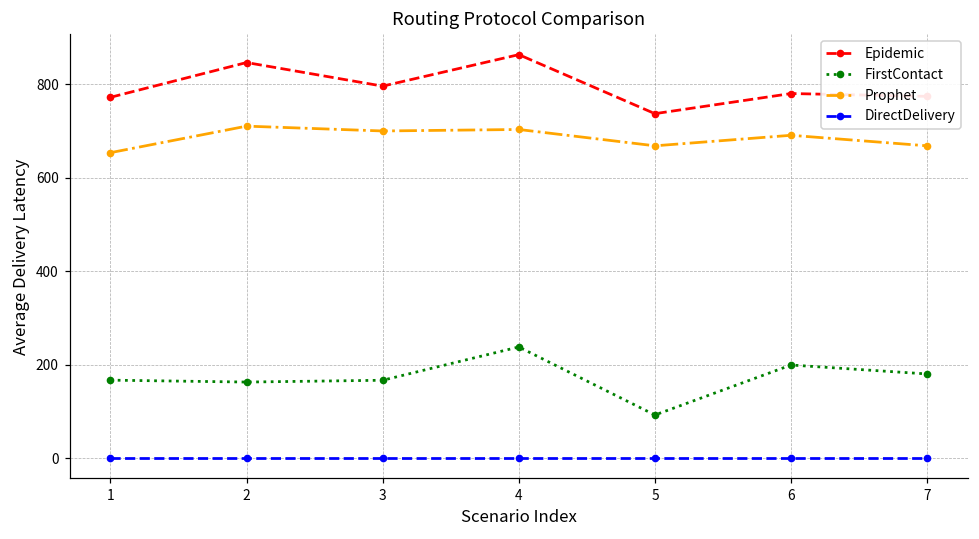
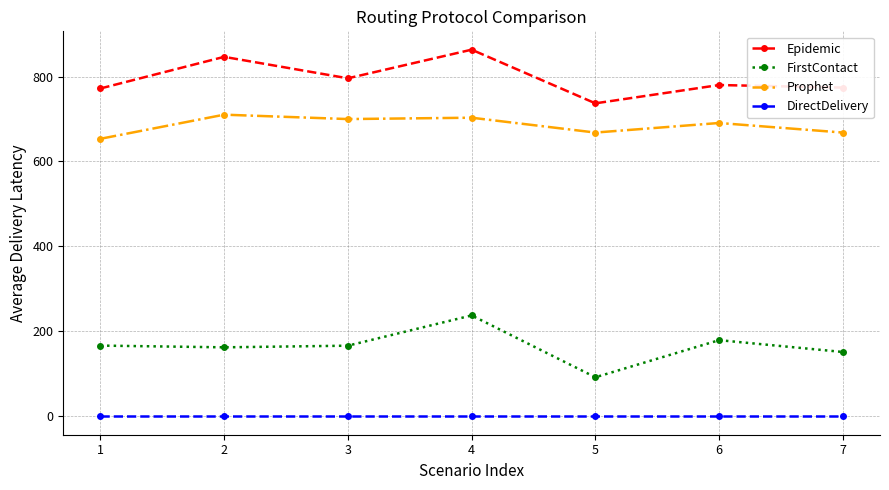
  {
    "Epidemic": {
      "1": 770,
      "2": 850,
      "3": 800,
      "4": 860,
      "5": 740,
      "6": 780
    },
    "FirstContact": {
      "1": 170,
      "2": 160,
      "3": 170,
      "4": 240,
      "5": 90,
-     "6": 200,
-     "7": 180
+     "6": 180,
+     "7": 150
    },
    "Prophet": {
      "1": 650,
      "2": 710,
      "3": 700,
      "4": 700,
      "5": 670,
      "6": 690,
      "7": 670
    },
    "DirectDelivery": {
      "1": 0,
      "2": 0,
      "3": 0,
      "4": 0,
      "5": 0,
      "6": 0,
      "7": 0
    }
  }
